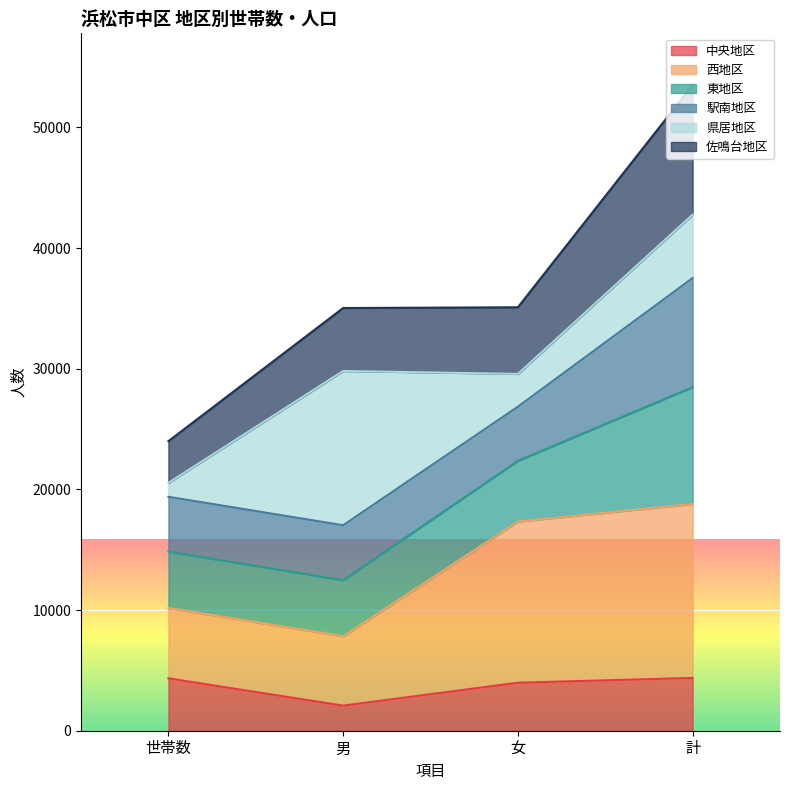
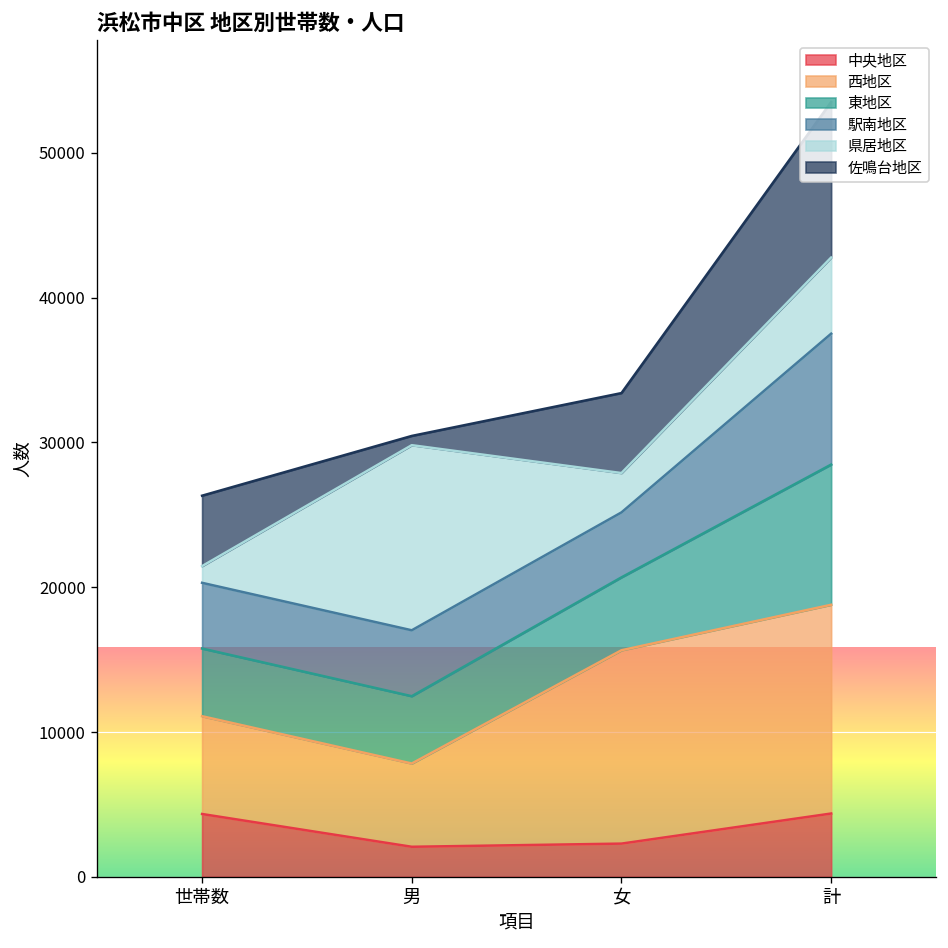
  {
    "中央地区": {
      "世帯数": 4300,
      "男": 2100,
-     "女": 4000,
+     "女": 2300,
      "計": 4400
    },
    "西地区": {
-     "世帯数": 5800,
+     "世帯数": 6800,
      "男": 5800,
      "女": 13400,
      "計": 14400
    },
    "県居地区": {
      "世帯数": 1200,
      "男": 12800,
      "女": 2700,
      "計": 5300
    },
    "佐鳴台地区": {
-     "世帯数": 3500,
-     "男": 5200,
+     "世帯数": 4900,
+     "男": 600,
      "女": 5500
    }
  }
